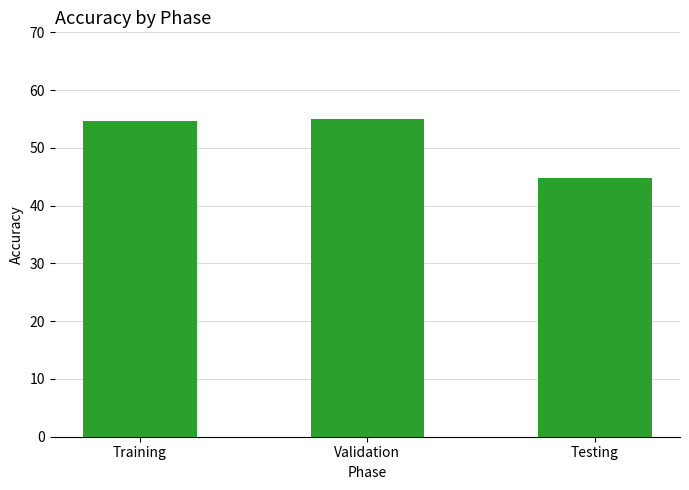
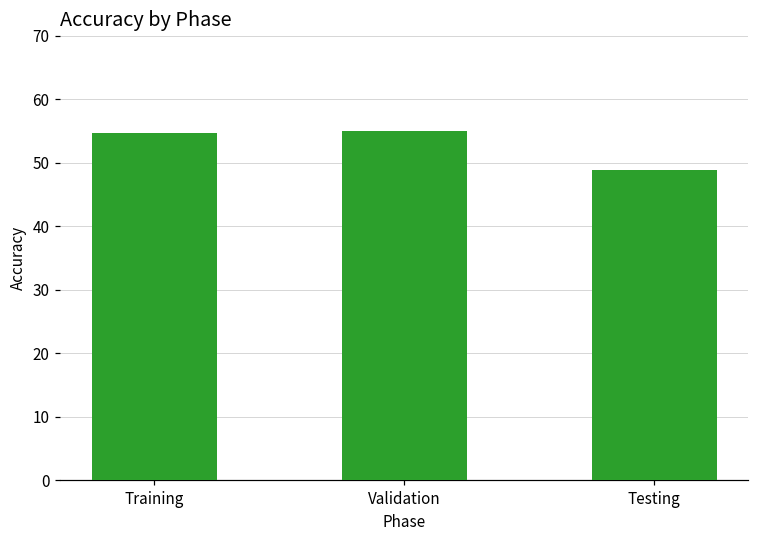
  {
    "Training": 55,
    "Validation": 55,
-   "Testing": 45
+   "Testing": 49
  }
